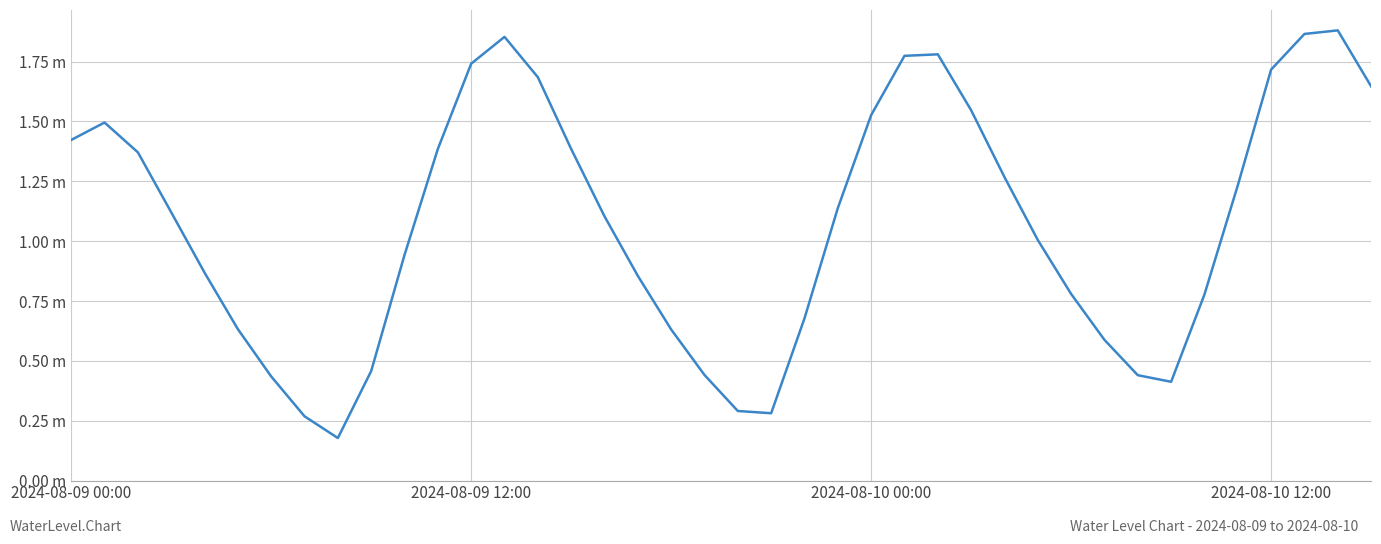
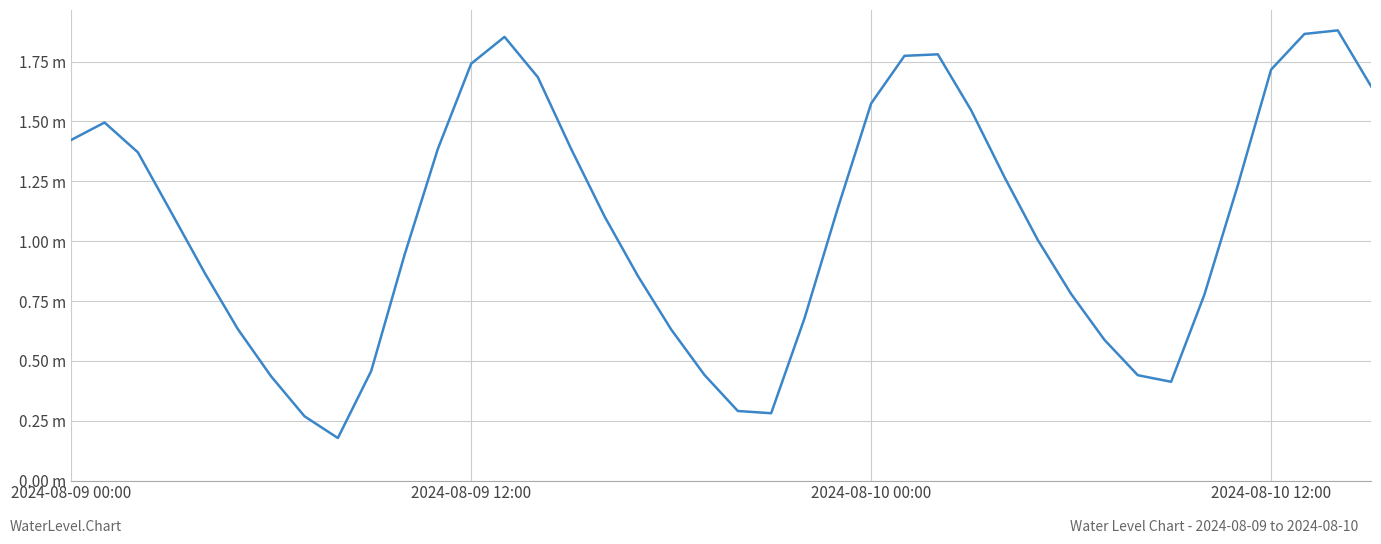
  {
    "2024-08-09 00:00": "1.42 m",
    "2024-08-09 12:00": "1.74 m",
-   "2024-08-10 00:00": "1.53 m",
+   "2024-08-10 00:00": "1.58 m",
    "2024-08-10 12:00": "1.72 m"
  }
